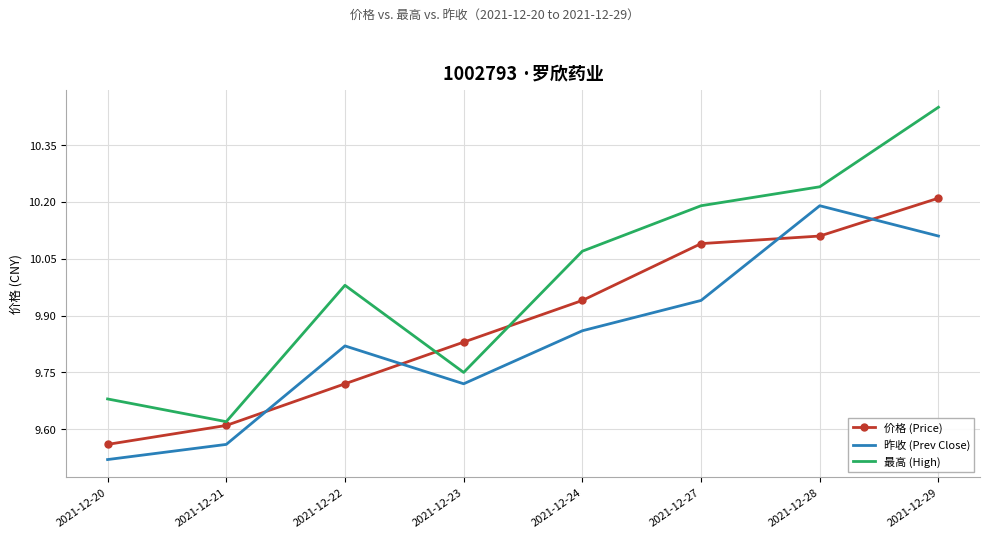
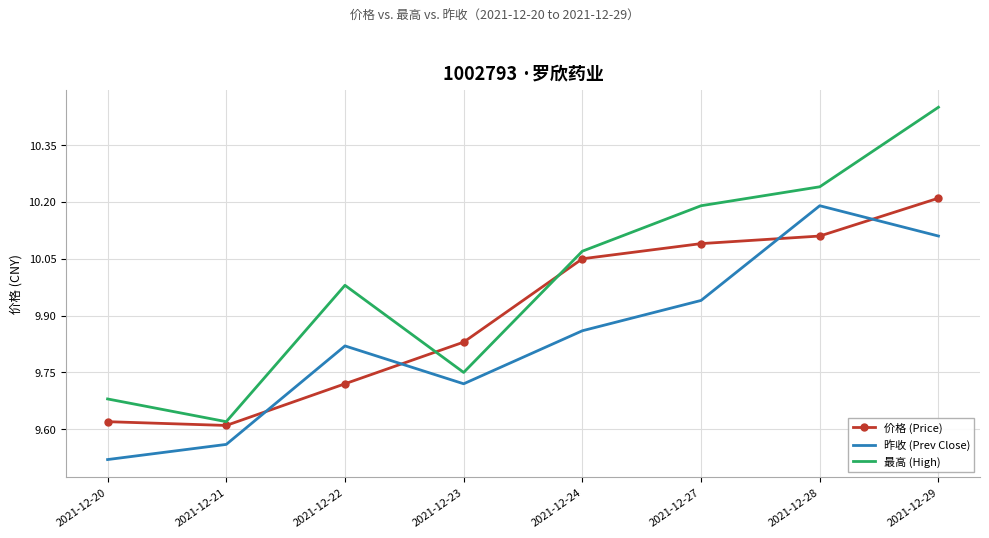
  {
    "价格 (Price)": {
-     "2021-12-20": 9.56,
+     "2021-12-20": 9.62,
      "2021-12-21": 9.61,
      "2021-12-22": 9.72,
      "2021-12-23": 9.83,
-     "2021-12-24": 9.94,
+     "2021-12-24": 10.05,
      "2021-12-27": 10.09,
      "2021-12-28": 10.11,
      "2021-12-29": 10.21
    },
    "昨收 (Prev Close)": {
      "2021-12-20": 9.52,
      "2021-12-21": 9.56,
      "2021-12-22": 9.82,
      "2021-12-23": 9.72,
      "2021-12-24": 9.86,
      "2021-12-27": 9.94,
      "2021-12-28": 10.19,
      "2021-12-29": 10.11
    },
    "最高 (High)": {
      "2021-12-20": 9.68,
      "2021-12-21": 9.62,
      "2021-12-22": 9.98,
      "2021-12-23": 9.75,
      "2021-12-24": 10.07,
      "2021-12-27": 10.19,
      "2021-12-28": 10.24,
      "2021-12-29": 10.45
    }
  }
